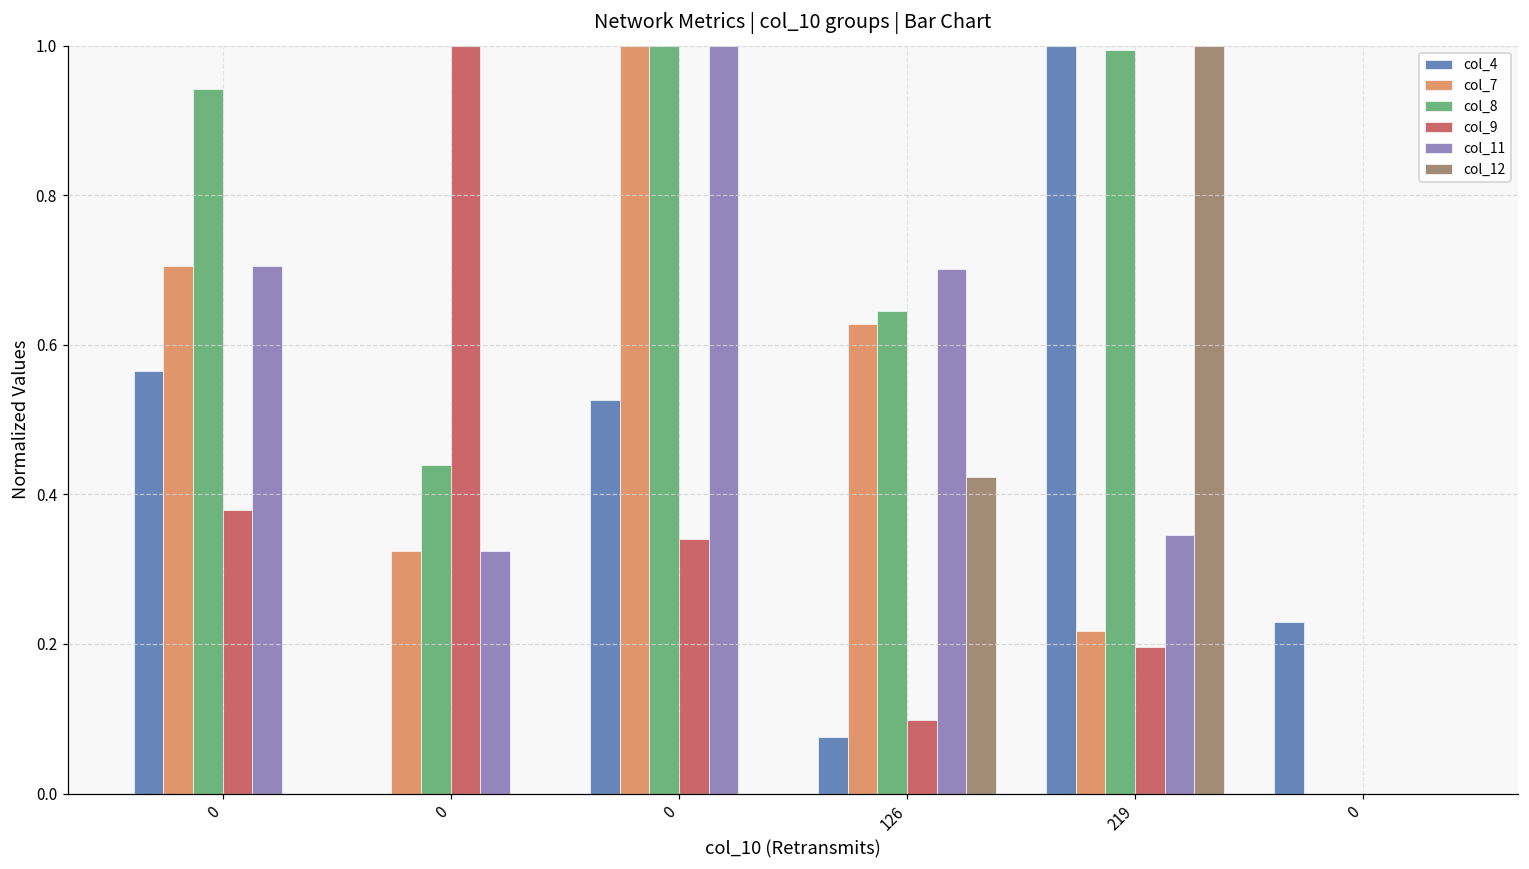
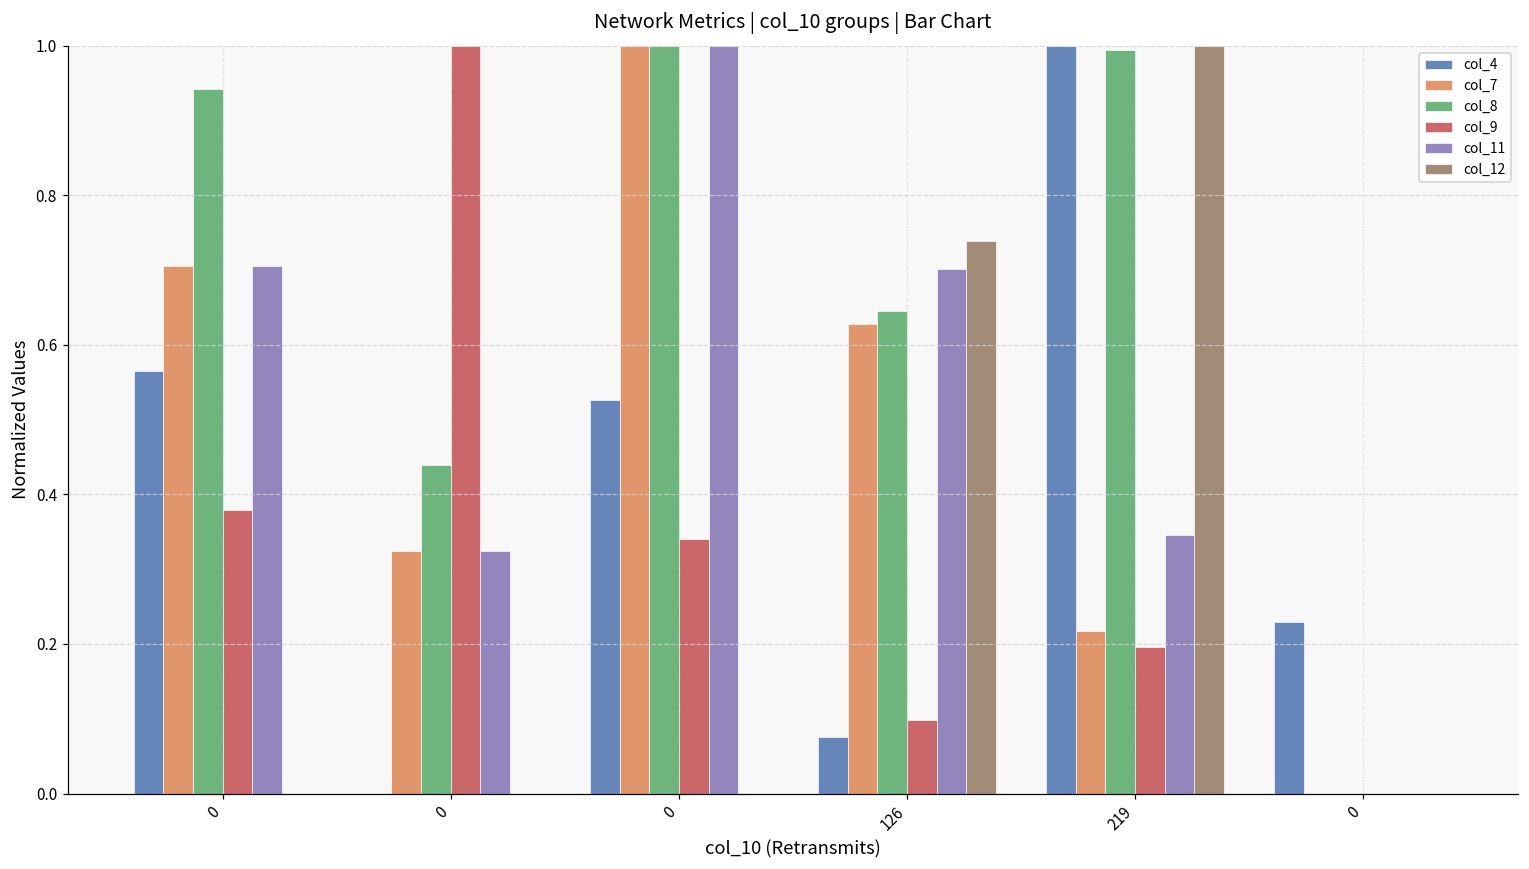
  {
    "col_8": {
      "126": 0.64,
      "219": 0.99
    },
    "col_12": {
-     "126": 0.42,
+     "126": 0.74,
      "219": 1.00
    }
  }
